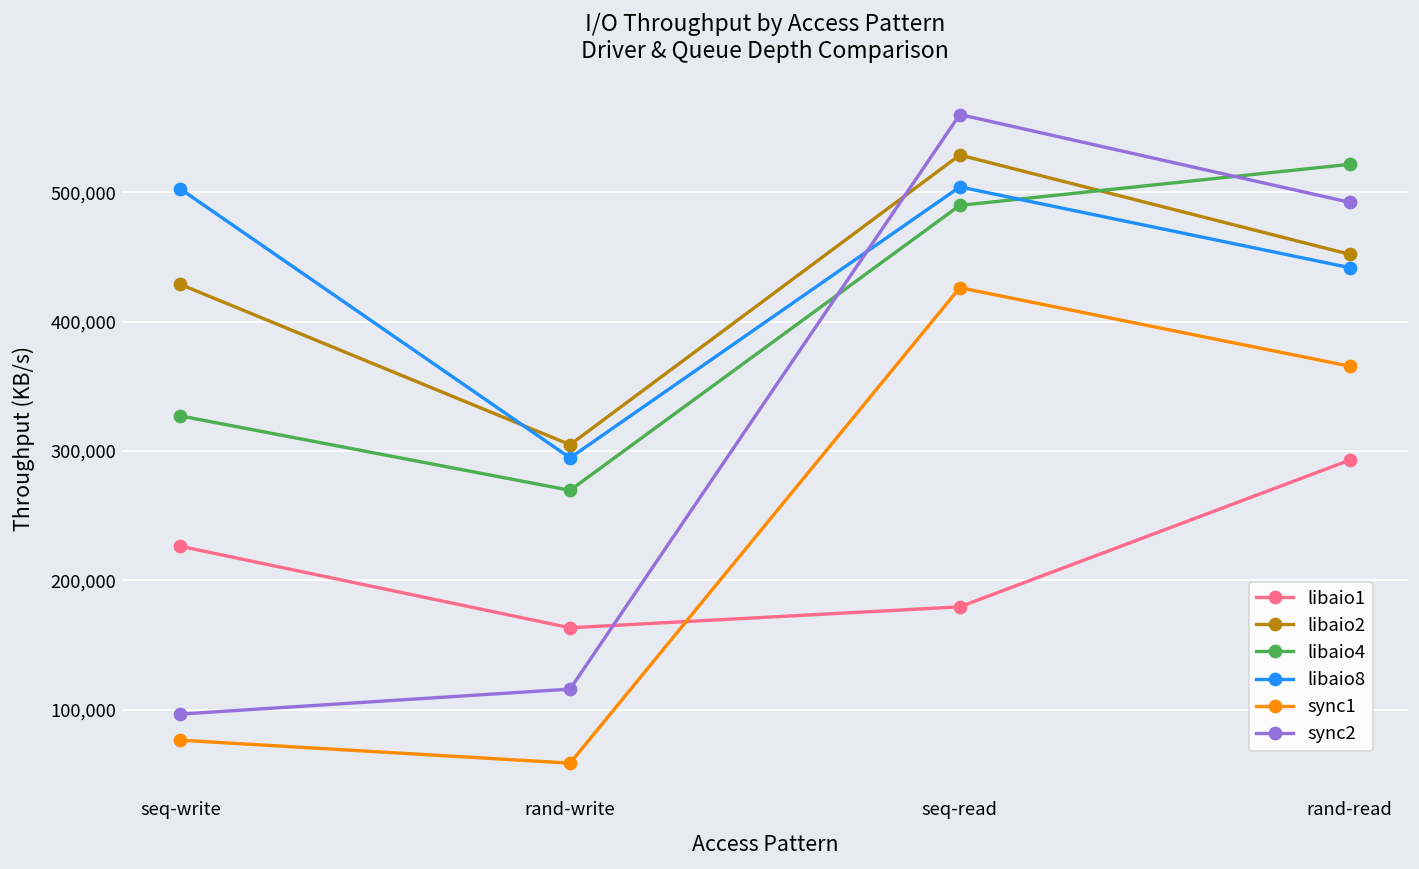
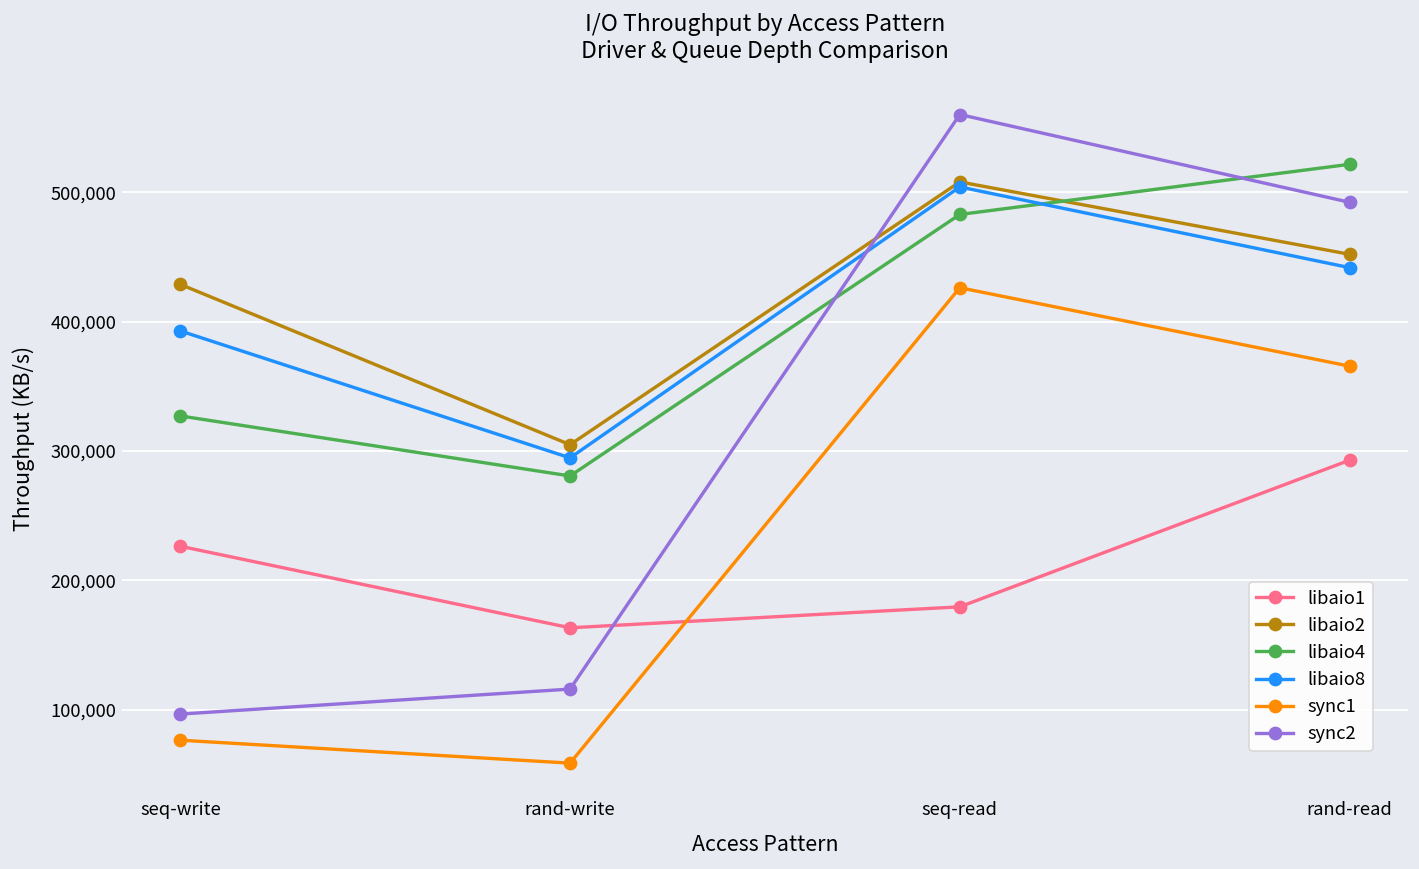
  {
    "libaio1": {
      "seq-write": "226,000",
      "rand-write": "163,000",
      "seq-read": "180,000",
      "rand-read": "293,000"
    },
    "libaio2": {
      "seq-write": "429,000",
      "rand-write": "305,000",
-     "seq-read": "529,000",
+     "seq-read": "508,000",
      "rand-read": "452,000"
    },
    "libaio4": {
      "seq-write": "327,000",
-     "rand-write": "270,000",
-     "seq-read": "490,000",
+     "rand-write": "281,000",
+     "seq-read": "483,000",
      "rand-read": "522,000"
    },
    "libaio8": {
-     "seq-write": "503,000",
+     "seq-write": "393,000",
      "rand-write": "295,000",
      "seq-read": "504,000",
      "rand-read": "442,000"
    },
    "sync1": {
      "seq-write": "76,000",
      "rand-write": "59,000",
      "seq-read": "426,000",
      "rand-read": "366,000"
    },
    "sync2": {
      "seq-write": "97,000",
      "rand-write": "116,000",
      "seq-read": "560,000",
      "rand-read": "492,000"
    }
  }
